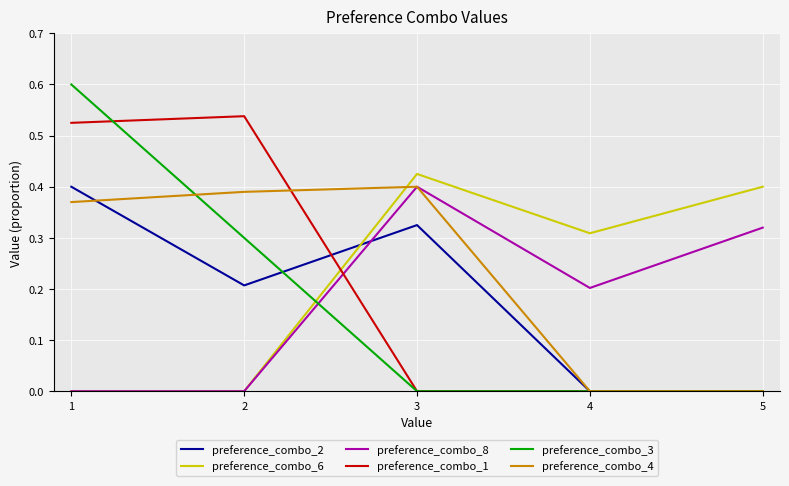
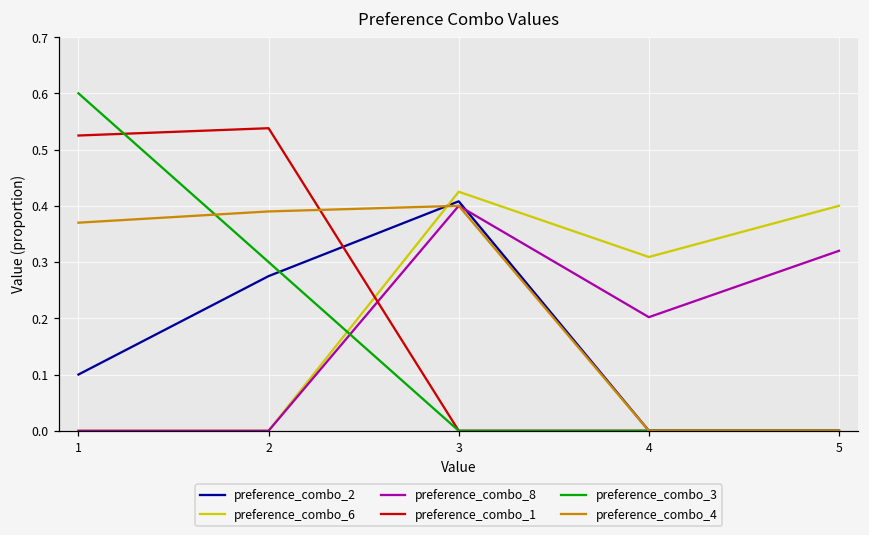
  {
    "preference_combo_2": {
-     "1": 0.4,
-     "2": 0.21,
-     "3": 0.33
+     "1": 0.1,
+     "2": 0.28,
+     "3": 0.41
    },
    "preference_combo_6": {
      "3": 0.43,
      "4": 0.31,
      "5": 0.40
    },
    "preference_combo_8": {
      "4": 0.20,
      "5": 0.32
    },
    "preference_combo_1": {
      "1": 0.53,
      "2": 0.54
    },
    "preference_combo_3": {
      "1": 0.60,
      "2": 0.30
    },
    "preference_combo_4": {
      "1": 0.37,
      "2": 0.39
    }
  }
